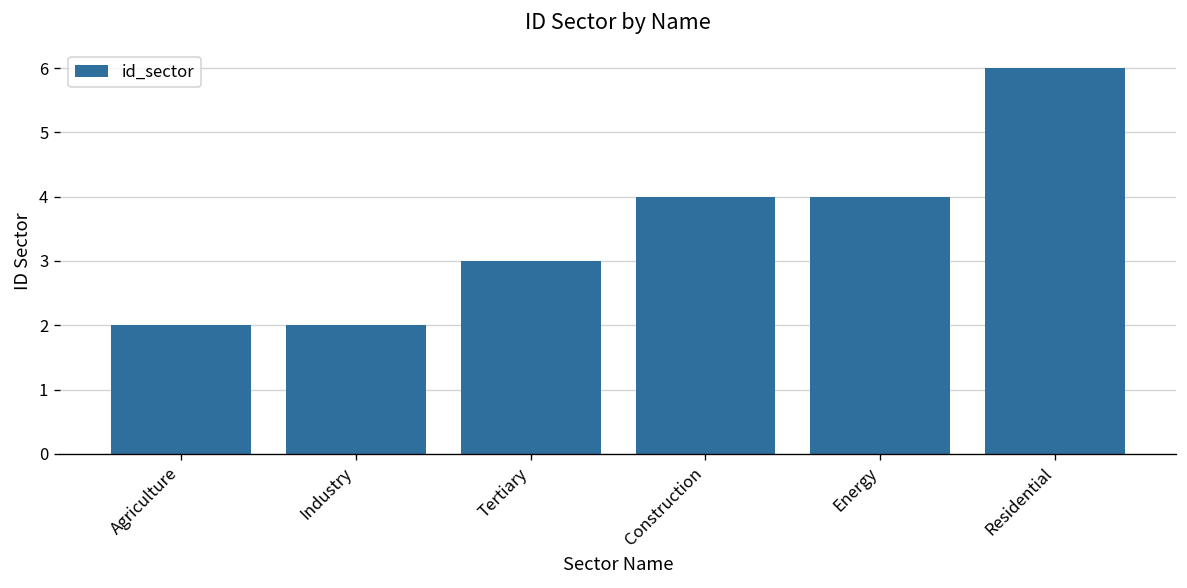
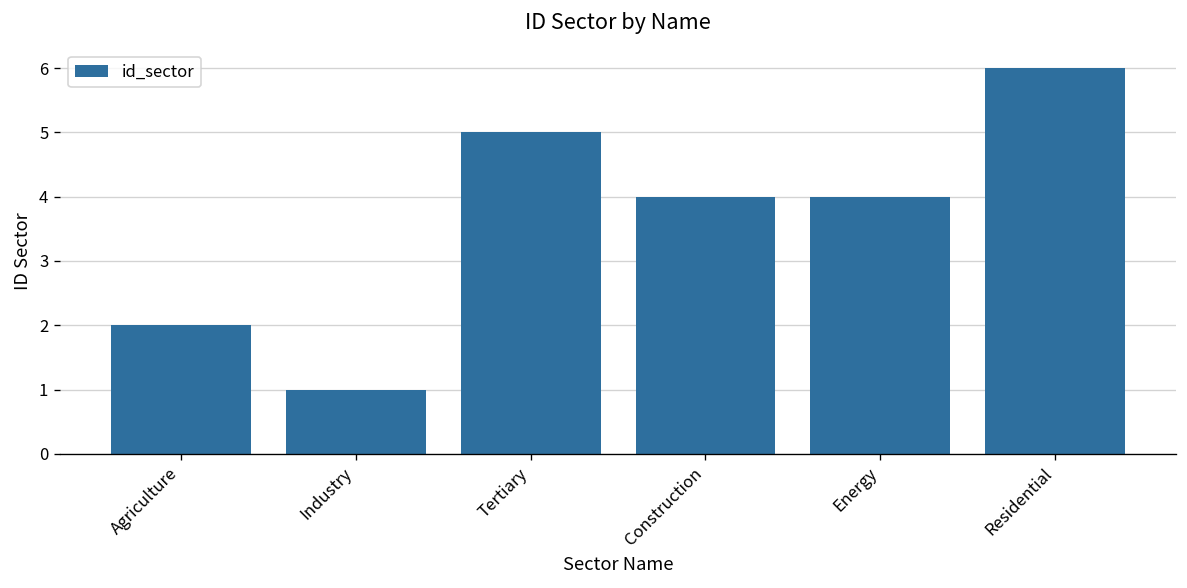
  {
    "Agriculture": 2,
-   "Industry": 2,
-   "Tertiary": 3,
+   "Industry": 1,
+   "Tertiary": 5,
    "Construction": 4,
    "Energy": 4,
    "Residential": 6
  }
